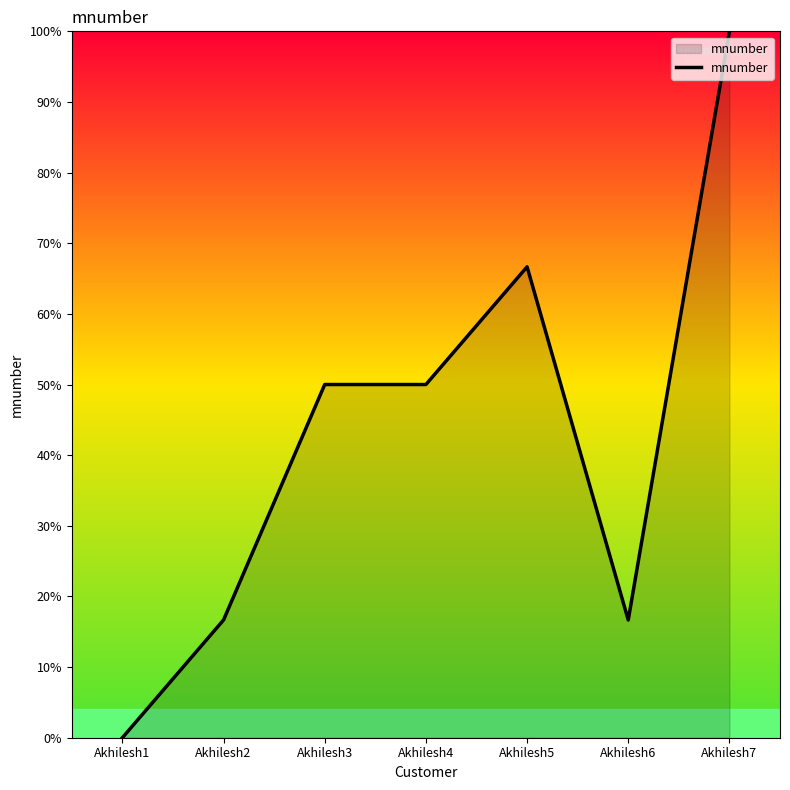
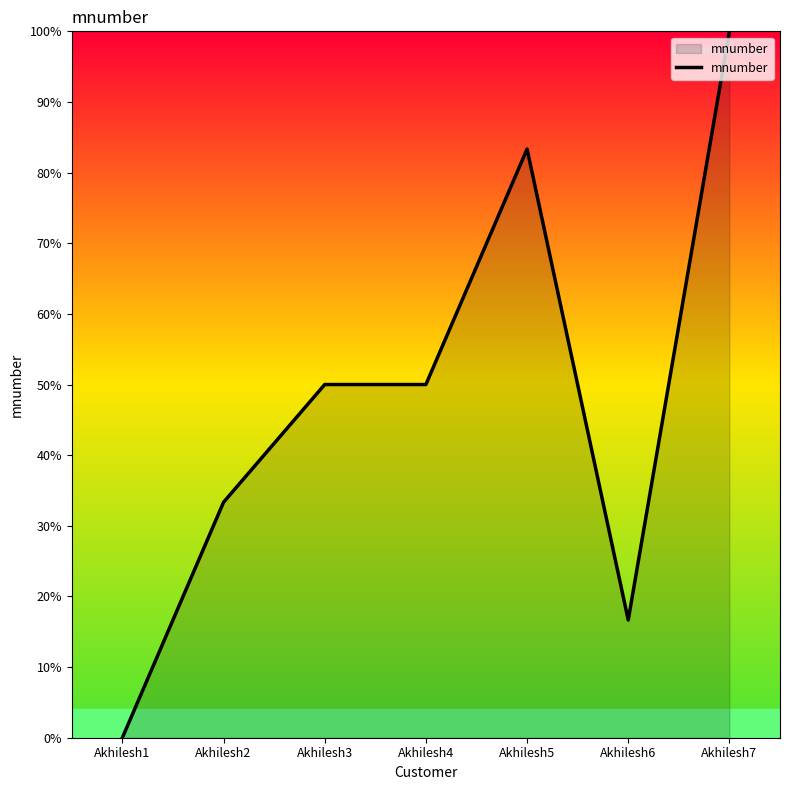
  {
-   "Akhilesh2": "17%",
+   "Akhilesh2": "33%",
    "Akhilesh3": "50%",
    "Akhilesh4": "50%",
-   "Akhilesh5": "67%",
+   "Akhilesh5": "83%",
    "Akhilesh6": "17%",
    "Akhilesh7": "100%"
  }
